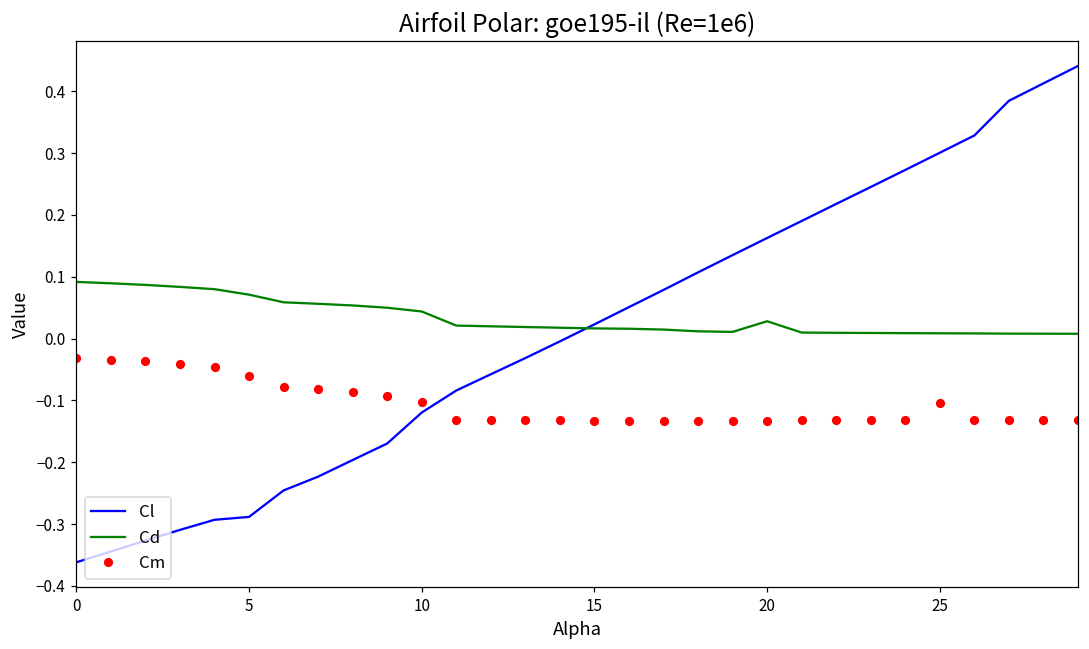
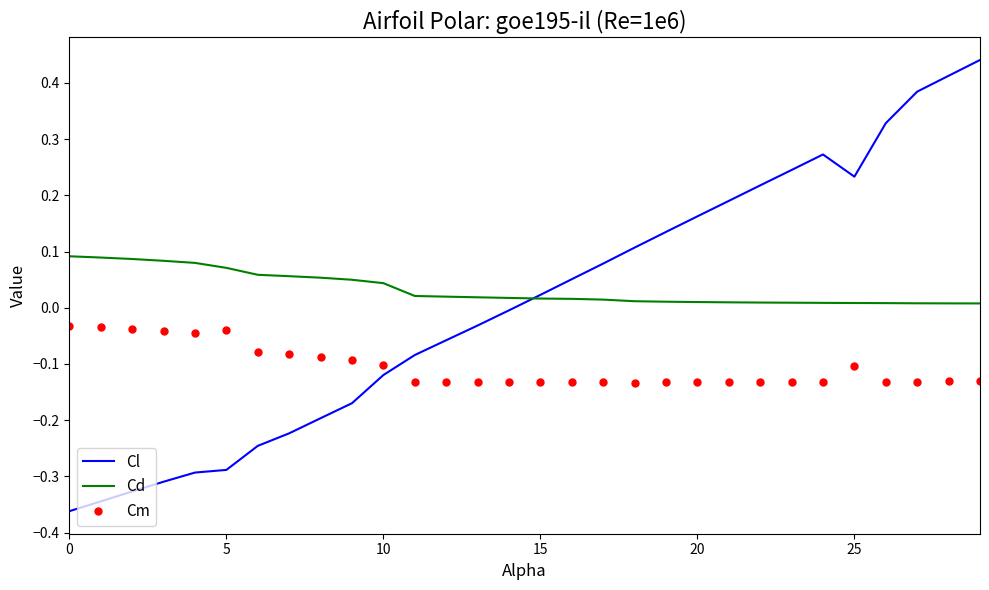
  {
    "Cl": {
      "0": -0.36,
      "5": -0.29,
      "10": -0.12,
      "15": 0.02,
      "20": 0.16,
-     "25": 0.30
+     "25": 0.23
    },
    "Cd": {
      "0": 0.09,
      "5": 0.07,
      "10": 0.04,
      "15": 0.02,
-     "20": 0.03,
+     "20": 0.01,
      "25": 0.01
    },
    "Cm": {
      "0": -0.03,
-     "5": -0.06,
+     "5": -0.04,
      "10": -0.10,
      "15": -0.13,
      "20": -0.13,
      "25": -0.10
    }
  }
